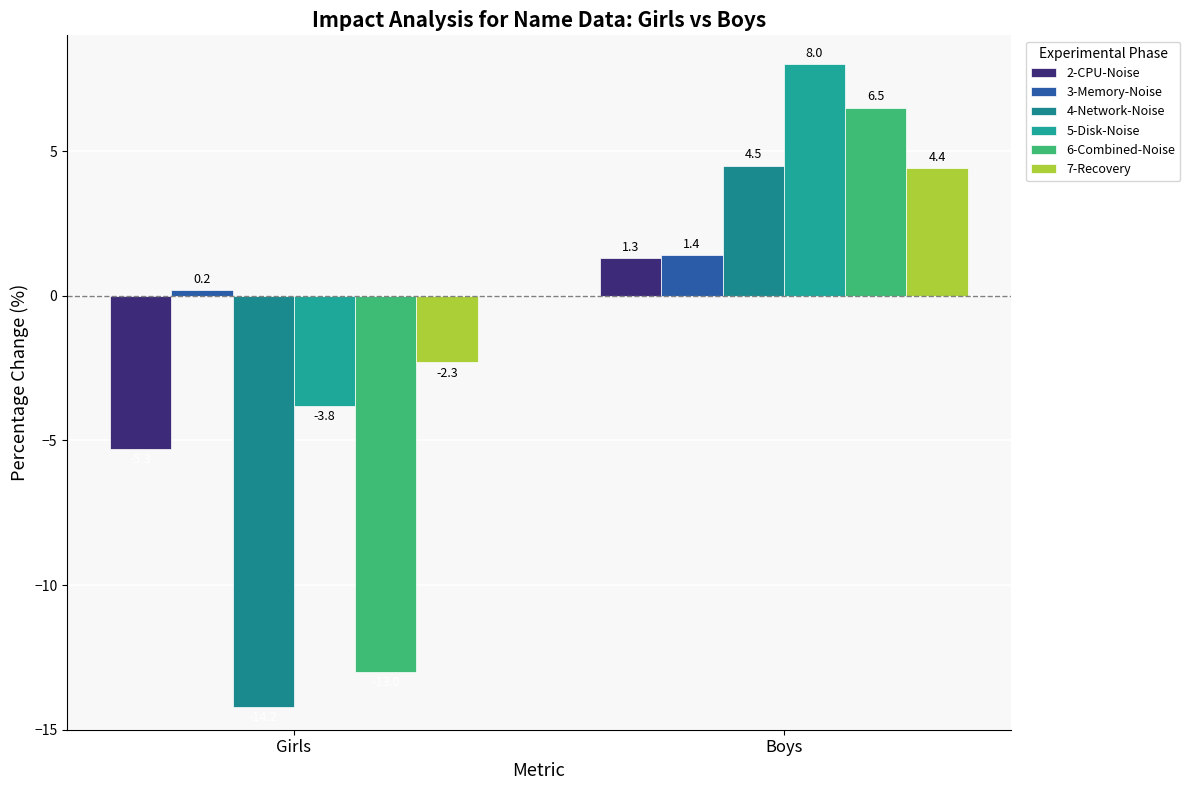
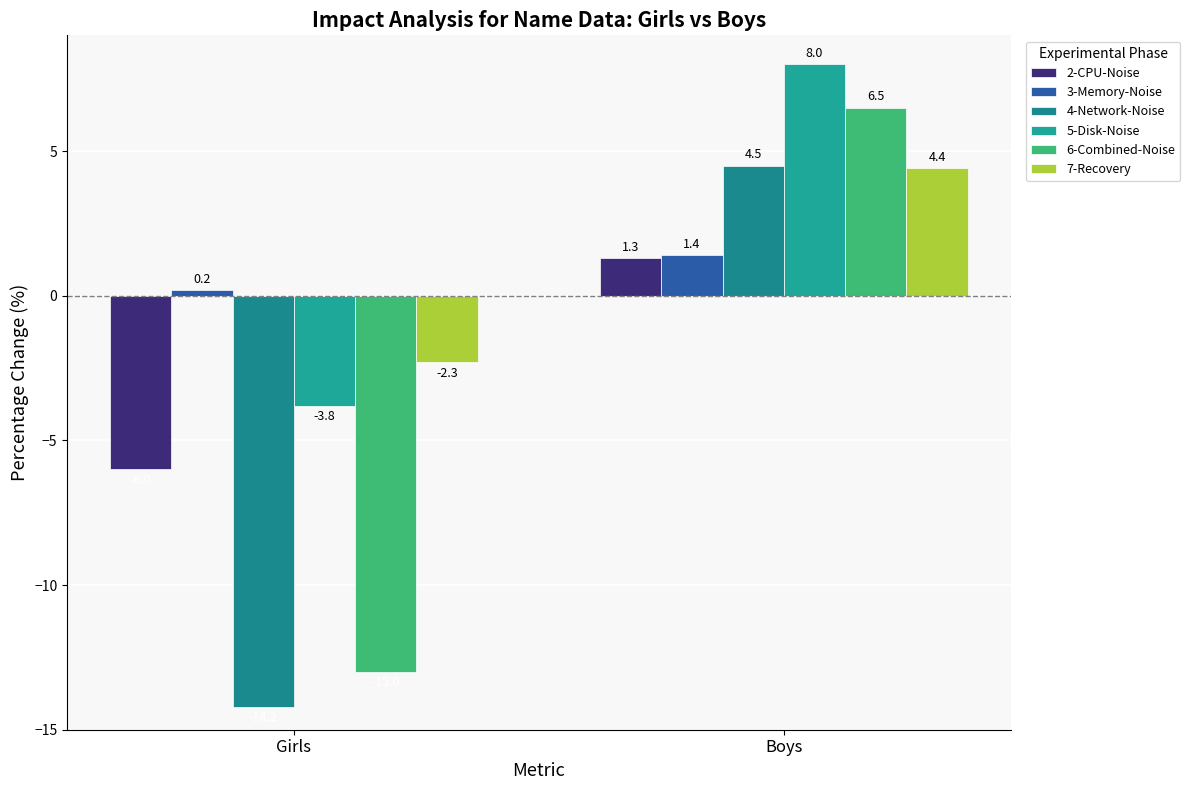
  {
    "2-CPU-Noise": {
-     "Girls": -5.3
+     "Girls": -6.0
    },
    "7-Recovery": {
      "Girls": -2.3,
      "Boys": 4.4
    }
  }
